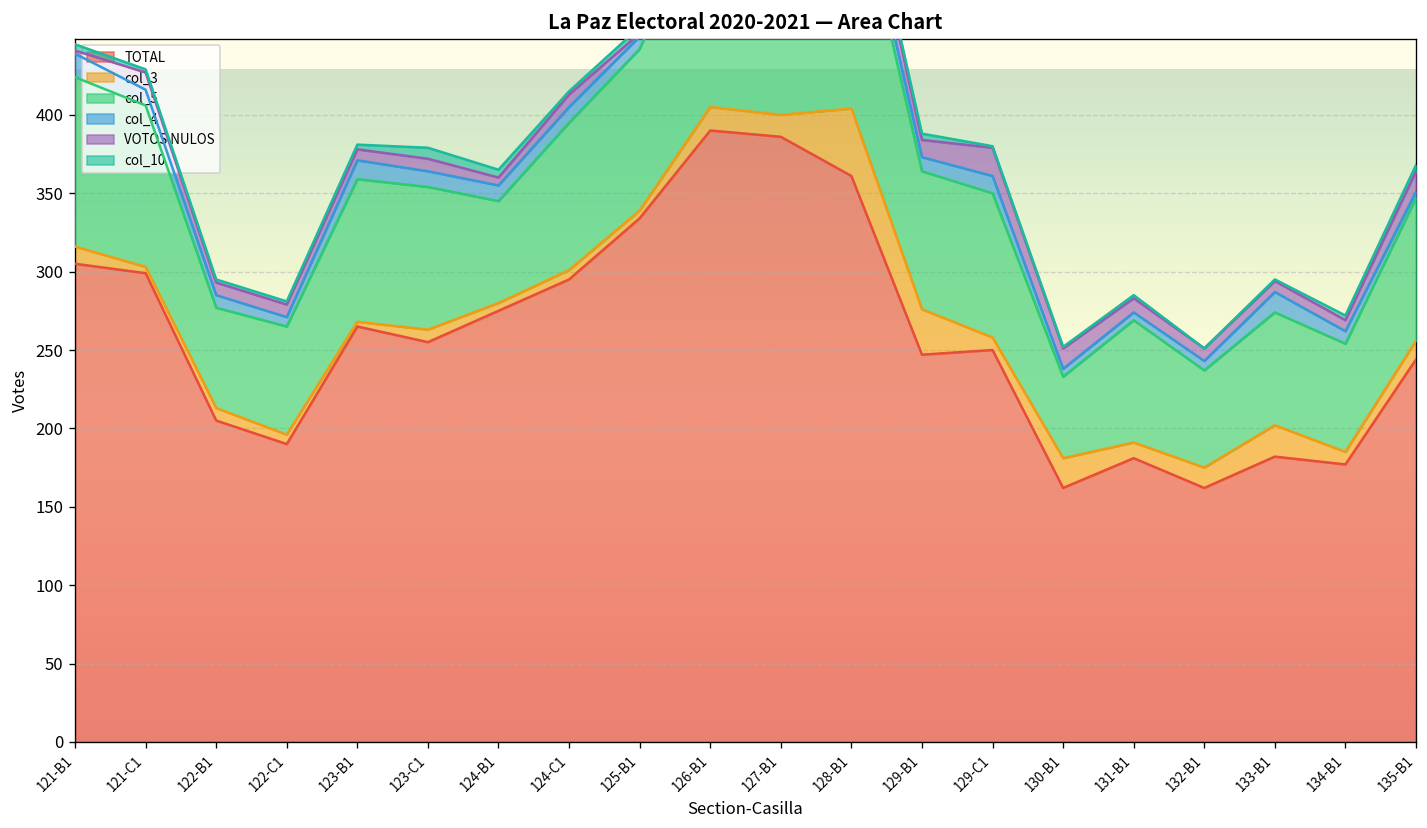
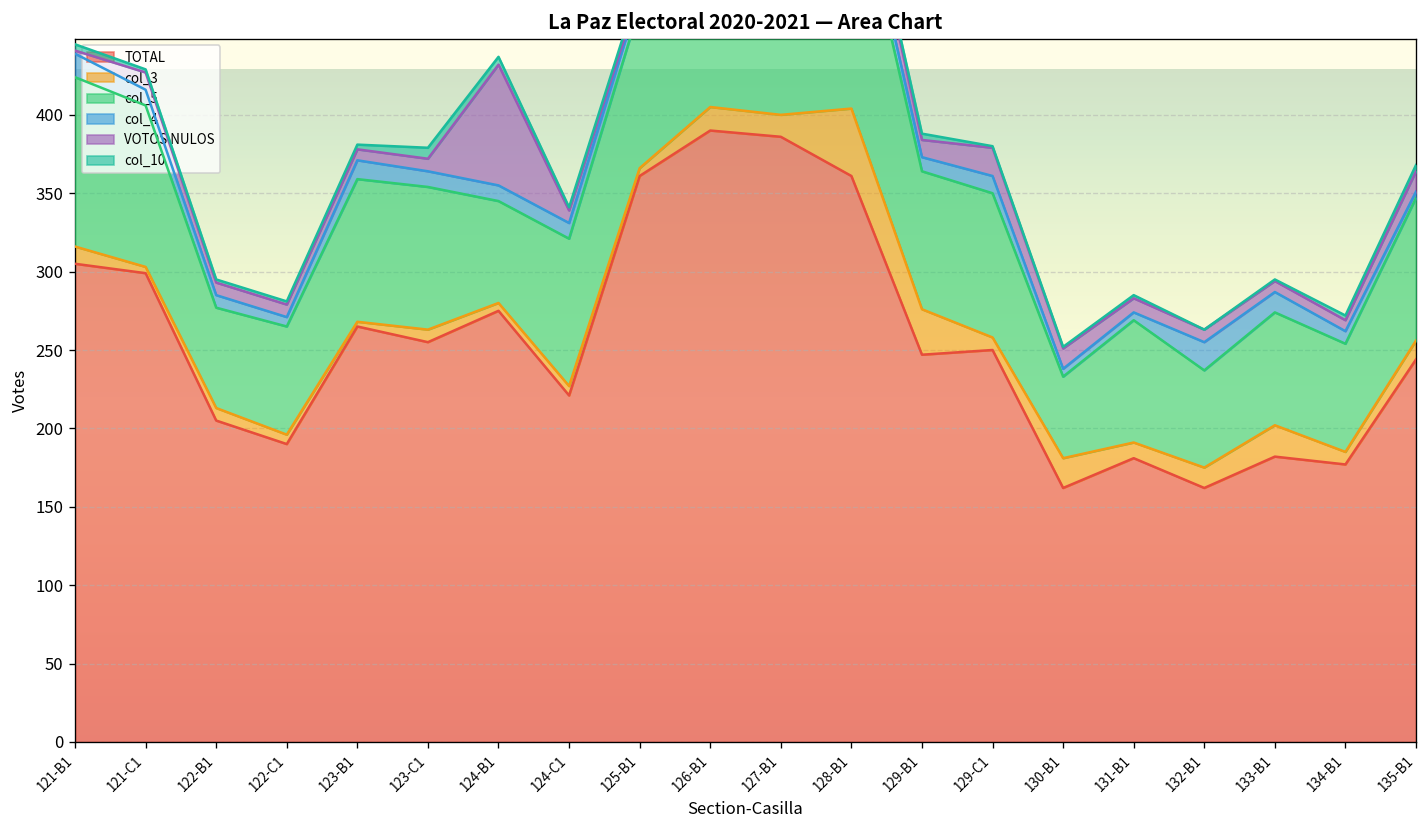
  {
    "TOTAL": {
      "121-B1": 305,
      "121-C1": 299,
      "122-B1": 205,
      "122-C1": 190,
      "123-B1": 265,
      "123-C1": 255,
      "124-B1": 275,
-     "124-C1": 295,
-     "125-B1": 334,
+     "124-C1": 221,
+     "125-B1": 361,
      "126-B1": 390,
      "127-B1": 386,
      "128-B1": 361,
      "129-B1": 247,
      "129-C1": 250,
      "130-B1": 162,
      "131-B1": 181,
      "132-B1": 162,
      "133-B1": 182,
      "134-B1": 177,
      "135-B1": 244
    },
    "col_3": {
      "121-B1": 11,
      "121-C1": 4,
      "122-B1": 8,
      "122-C1": 6,
      "123-B1": 3,
      "123-C1": 8,
      "124-B1": 5,
      "124-C1": 6,
      "125-B1": 5,
      "126-B1": 15,
      "127-B1": 14,
      "128-B1": 43,
      "129-B1": 29,
      "129-C1": 8,
      "130-B1": 19,
      "131-B1": 10,
      "132-B1": 13,
      "133-B1": 20,
      "134-B1": 8,
      "135-B1": 12
    },
    "col_4": {
      "121-B1": 15,
      "122-B1": 8,
      "122-C1": 6,
      "123-B1": 12,
      "123-C1": 10,
      "124-B1": 10,
      "124-C1": 10,
      "129-B1": 9,
      "129-C1": 11,
      "130-B1": 5,
      "131-B1": 5,
-     "132-B1": 6,
+     "132-B1": 18,
      "133-B1": 13,
      "134-B1": 8,
      "135-B1": 4
    },
    "VOTOS NULOS": {
      "121-B1": 2,
      "122-B1": 8,
      "122-C1": 8,
      "123-B1": 7,
      "123-C1": 8,
-     "124-B1": 5,
+     "124-B1": 77,
      "124-C1": 8,
      "129-B1": 11,
      "131-B1": 9,
      "134-B1": 7,
      "135-B1": 13
    }
  }
